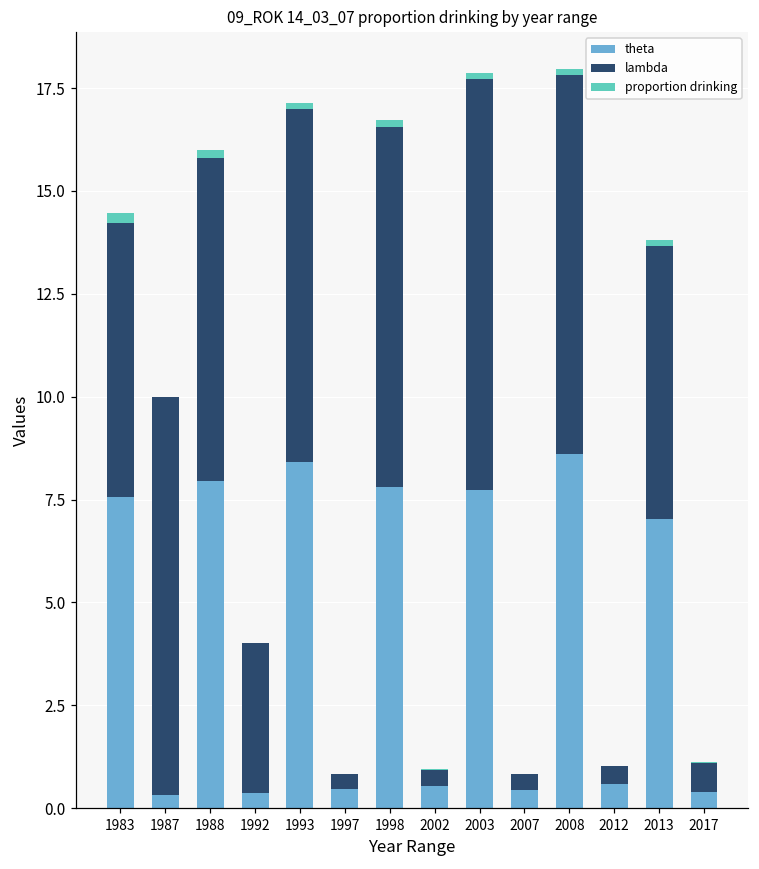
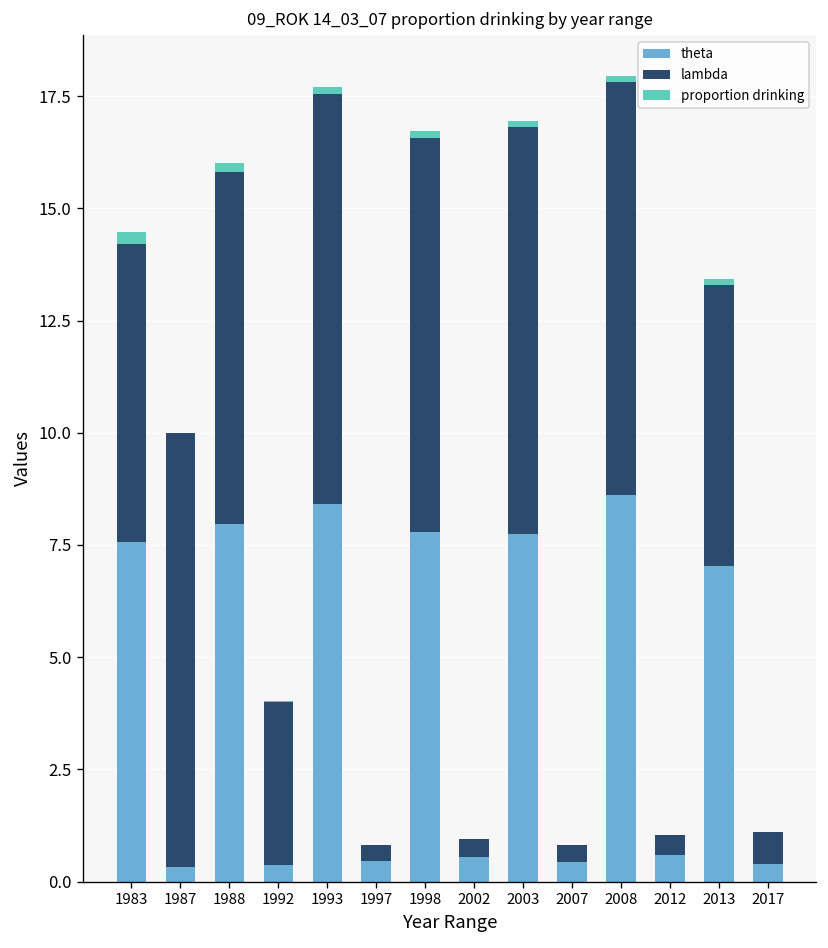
  {
    "lambda": {
      "1983": 6.6,
      "1987": 9.7,
      "1988": 7.8,
      "1992": 3.6,
-     "1993": 8.6,
+     "1993": 9.1,
      "1997": 0.3,
      "1998": 8.8,
      "2002": 0.4,
-     "2003": 10.0,
+     "2003": 9.1,
      "2007": 0.4,
      "2008": 9.2,
      "2012": 0.4,
-     "2013": 6.6,
+     "2013": 6.3,
      "2017": 0.7
    }
  }
